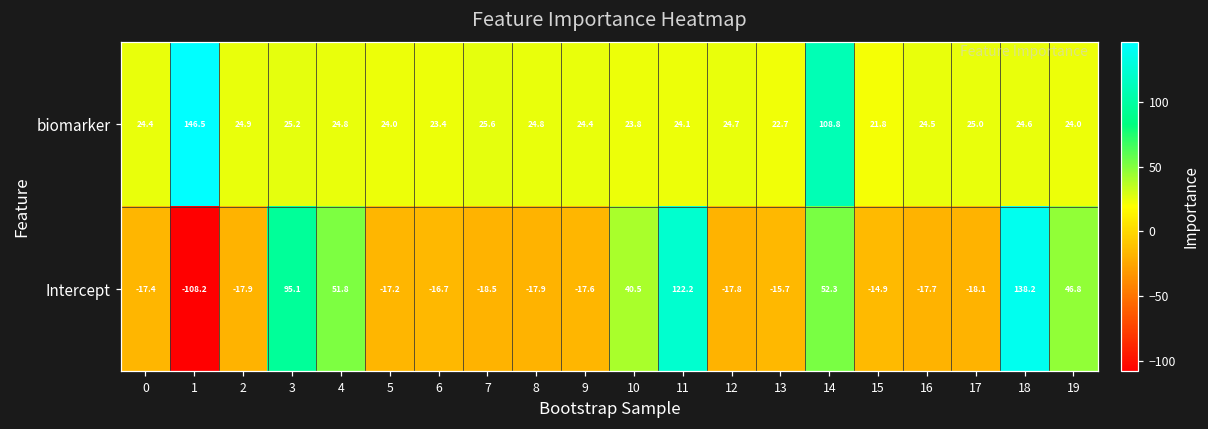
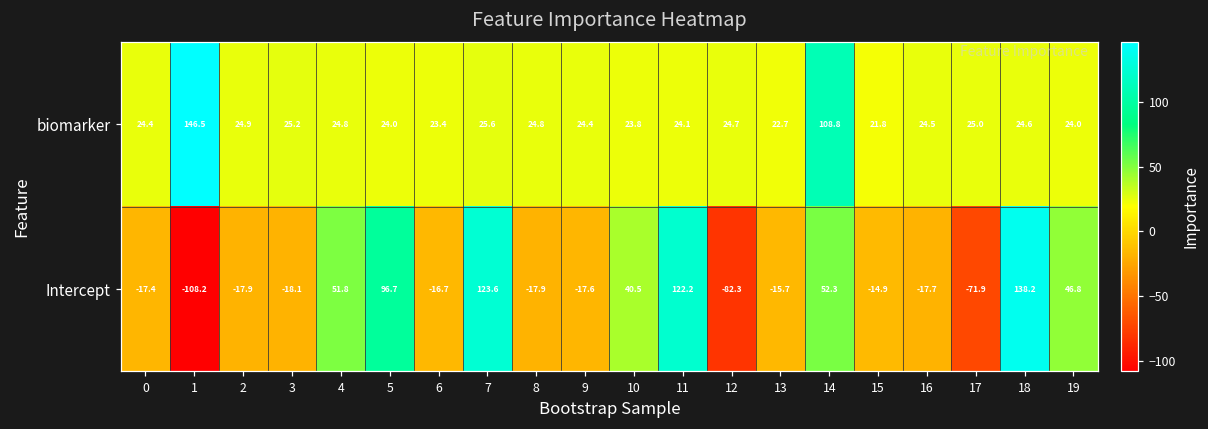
  {
    "biomarker": {
      "0": 24.4,
      "1": 146.5,
      "2": 24.9,
      "3": 25.2,
      "4": 24.8,
      "5": 24.0,
      "6": 23.4,
      "7": 25.6,
      "8": 24.8,
      "9": 24.4,
      "10": 23.8,
      "11": 24.1,
      "12": 24.7,
      "13": 22.7,
      "14": 108.8,
      "15": 21.8,
      "16": 24.5,
      "17": 25.0,
      "19": 24.0
    },
    "Intercept": {
      "0": -17.4,
      "1": -108.2,
      "2": -17.9,
-     "3": 95.1,
+     "3": -18.1,
      "4": 51.8,
-     "5": -17.2,
+     "5": 96.7,
      "6": -16.7,
-     "7": -18.5,
+     "7": 123.6,
      "8": -17.9,
      "9": -17.6,
      "10": 40.5,
      "11": 122.2,
-     "12": -17.8,
+     "12": -82.3,
      "13": -15.7,
      "14": 52.3,
      "15": -14.9,
      "16": -17.7,
-     "17": -18.1,
+     "17": -71.9,
      "18": 138.2,
      "19": 46.8
    }
  }
